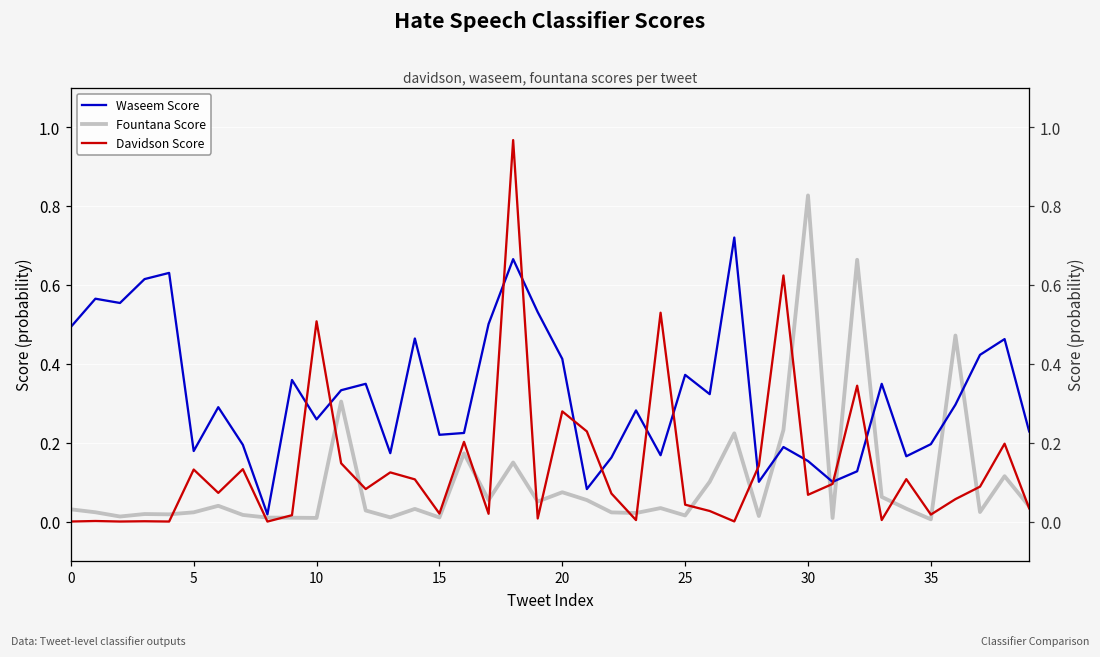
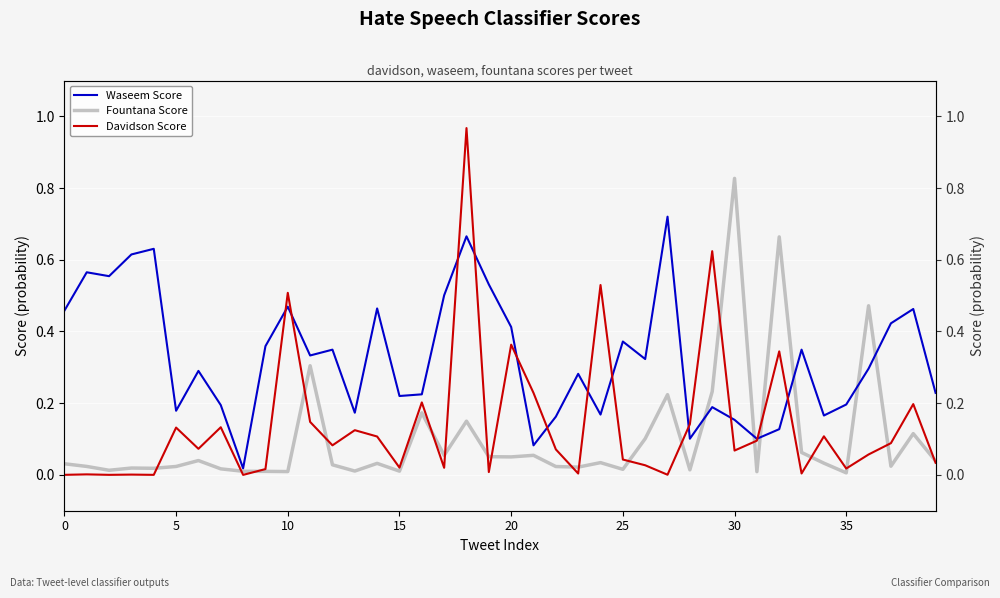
  {
    "Waseem Score": {
-     "0": 0.49,
+     "0": 0.46,
      "5": 0.18,
-     "10": 0.26,
+     "10": 0.47,
      "15": 0.22,
      "20": 0.41,
      "25": 0.37,
      "30": 0.15,
      "35": 0.20
    },
    "Fountana Score": {
      "0": 0.03,
      "5": 0.02,
      "10": 0.01,
      "15": 0.01,
-     "20": 0.07,
+     "20": 0.05,
      "25": 0.02,
      "30": 0.83,
      "35": 0.01
    },
    "Davidson Score": {
      "0": 0.00,
      "5": 0.13,
      "10": 0.51,
      "15": 0.02,
-     "20": 0.28,
+     "20": 0.36,
      "25": 0.04,
      "30": 0.07,
      "35": 0.02
    }
  }
